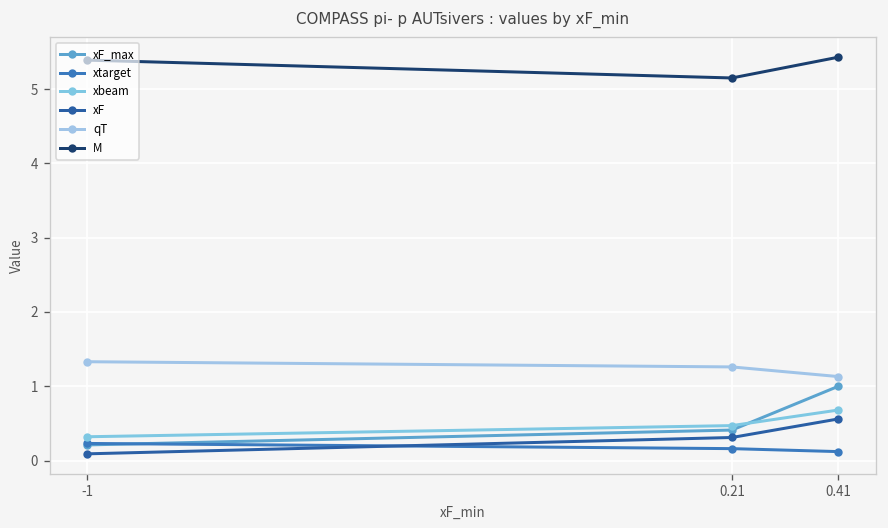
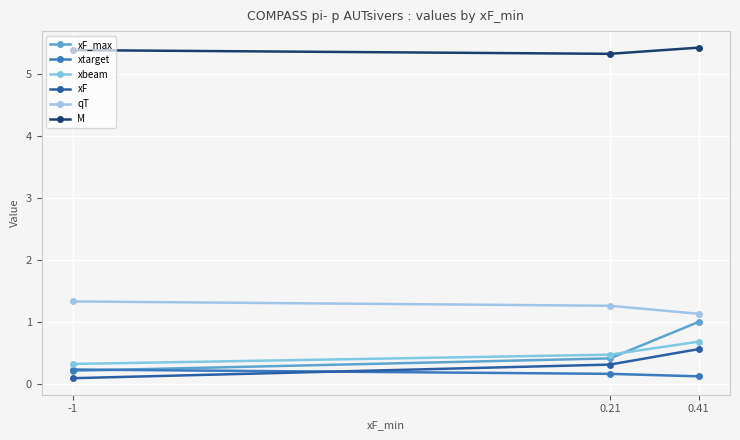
  {
    "M": {
-     "0.21": 5.2,
+     "0.21": 5.3,
      "0.41": 5.4
    }
  }
